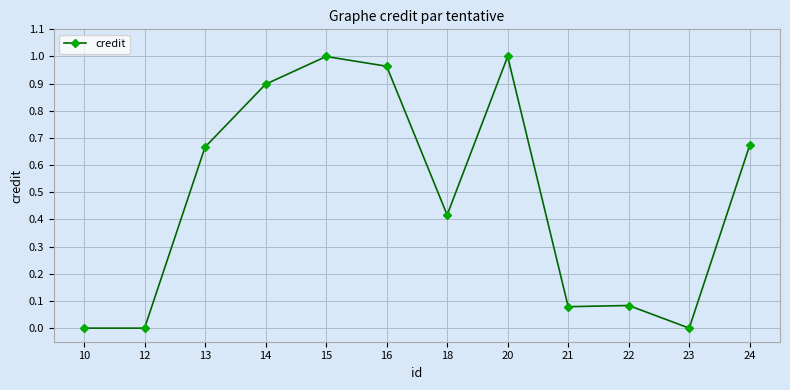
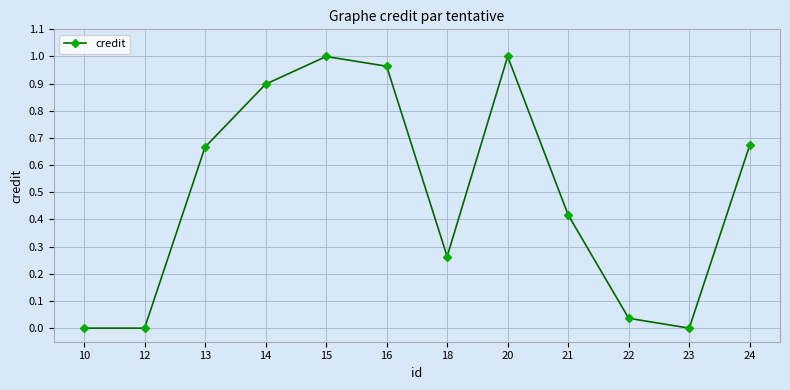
  {
    "10": 0.00,
    "12": 0.00,
    "13": 0.67,
    "14": 0.90,
    "15": 1.00,
    "16": 0.96,
-   "18": 0.42,
+   "18": 0.26,
    "20": 1.00,
-   "21": 0.08,
-   "22": 0.08,
+   "21": 0.42,
+   "22": 0.04,
    "23": 0.00,
    "24": 0.67
  }
